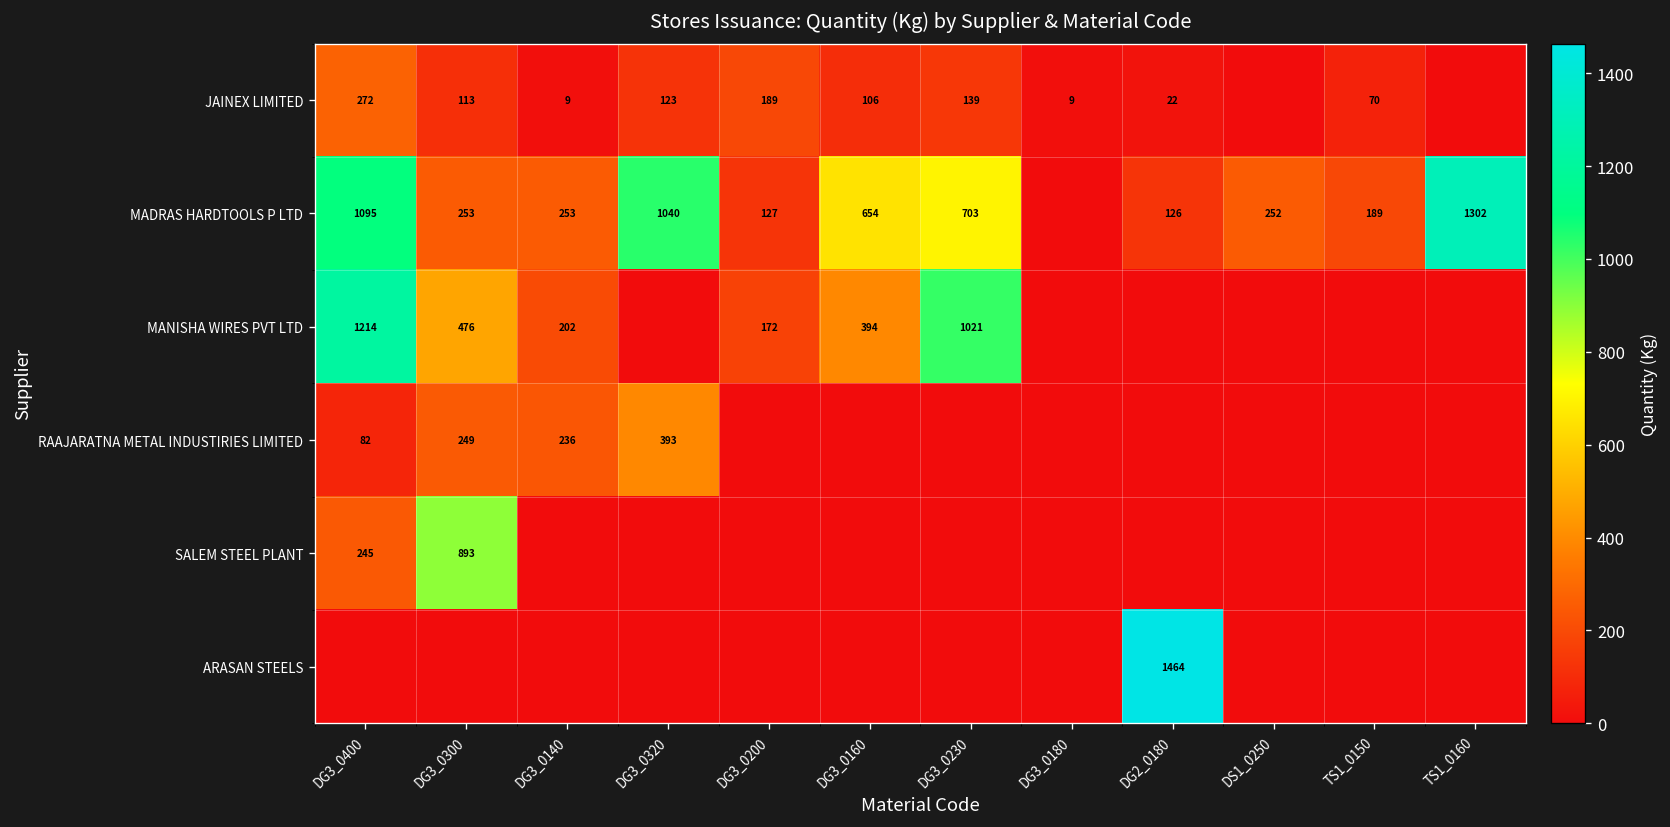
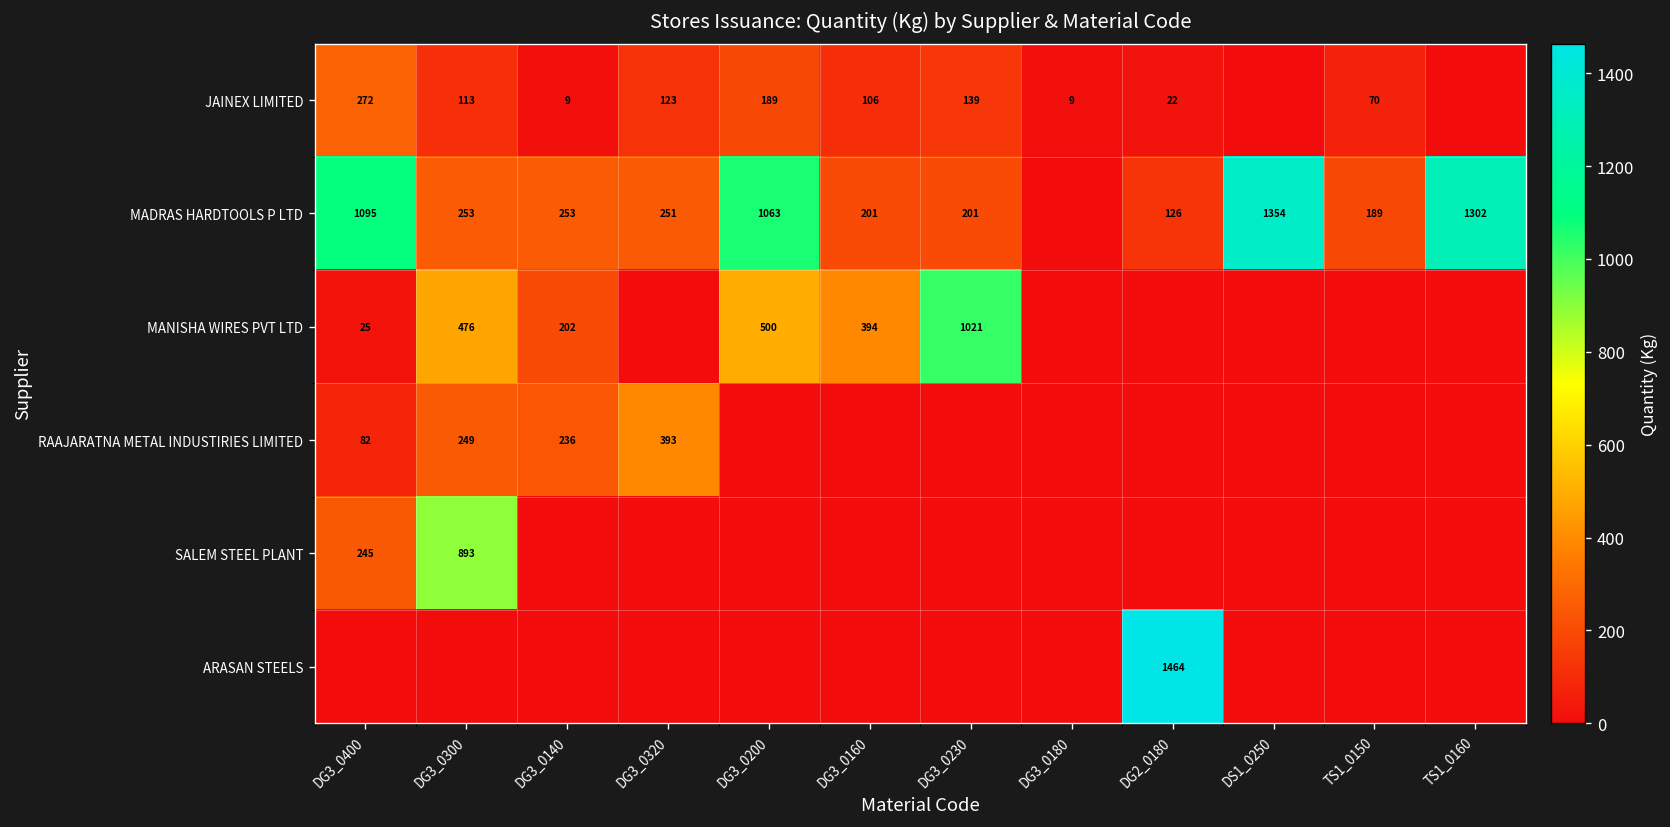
  {
    "JAINEX LIMITED": {
      "DG3_0400": 272,
      "DG3_0300": 113,
      "DG3_0140": 9,
      "DG3_0320": 123,
      "DG3_0200": 189,
      "DG3_0160": 106,
      "DG3_0230": 139,
      "DG3_0180": 9,
      "DG2_0180": 22,
      "TS1_0150": 70
    },
    "MADRAS HARDTOOLS P LTD": {
      "DG3_0400": 1095,
      "DG3_0300": 253,
      "DG3_0140": 253,
-     "DG3_0320": 1040,
-     "DG3_0200": 127,
-     "DG3_0160": 654,
-     "DG3_0230": 703,
+     "DG3_0320": 251,
+     "DG3_0200": 1063,
+     "DG3_0160": 201,
+     "DG3_0230": 201,
      "DG2_0180": 126,
-     "DS1_0250": 252,
+     "DS1_0250": 1354,
      "TS1_0150": 189,
      "TS1_0160": 1302
    },
    "MANISHA WIRES PVT LTD": {
-     "DG3_0400": 1214,
+     "DG3_0400": 25,
      "DG3_0300": 476,
      "DG3_0140": 202,
-     "DG3_0200": 172,
+     "DG3_0200": 500,
      "DG3_0160": 394,
      "DG3_0230": 1021
    },
    "RAAJARATNA METAL INDUSTIRIES LIMITED": {
      "DG3_0400": 82,
      "DG3_0300": 249,
      "DG3_0140": 236,
      "DG3_0320": 393
    },
    "SALEM STEEL PLANT": {
      "DG3_0400": 245,
      "DG3_0300": 893
    },
    "ARASAN STEELS": {
      "DG2_0180": 1464
    }
  }
